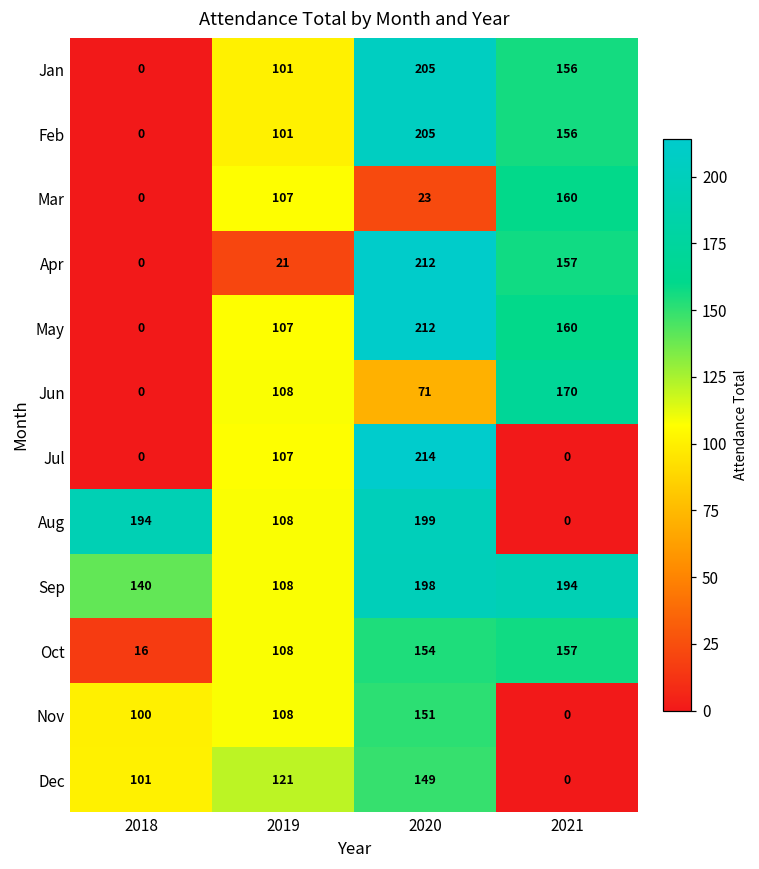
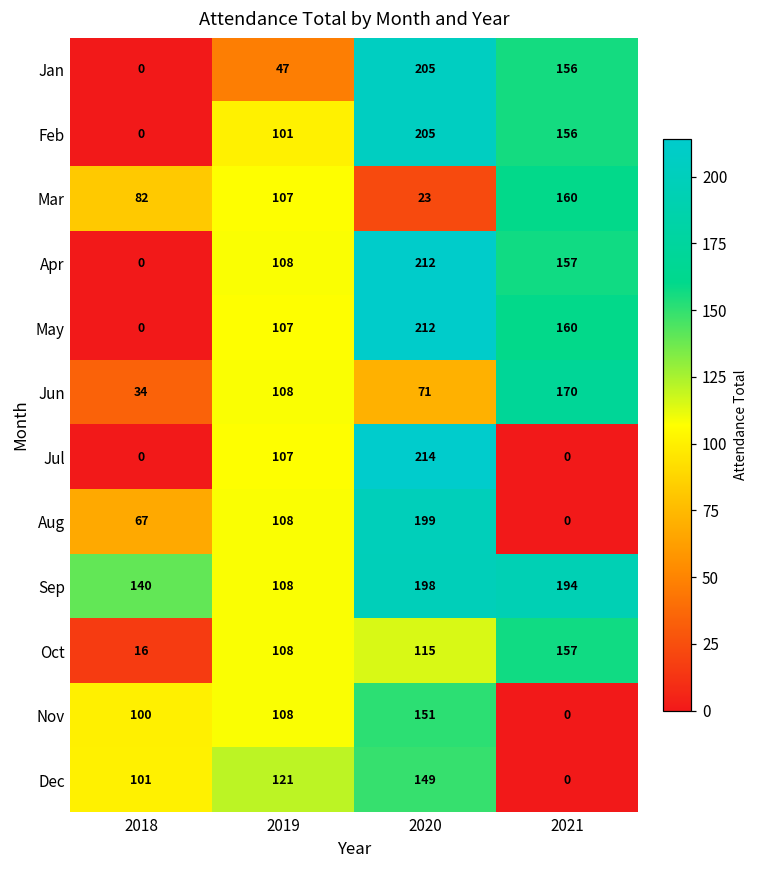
  {
    "Jan": {
      "2018": 0,
-     "2019": 101,
+     "2019": 47,
      "2020": 205,
      "2021": 156
    },
    "Feb": {
      "2018": 0,
      "2019": 101,
      "2020": 205,
      "2021": 156
    },
    "Mar": {
-     "2018": 0,
+     "2018": 82,
      "2019": 107,
      "2020": 23,
      "2021": 160
    },
    "Apr": {
      "2018": 0,
-     "2019": 21,
+     "2019": 108,
      "2020": 212,
      "2021": 157
    },
    "May": {
      "2018": 0,
      "2019": 107,
      "2020": 212,
      "2021": 160
    },
    "Jun": {
-     "2018": 0,
+     "2018": 34,
      "2019": 108,
      "2020": 71,
      "2021": 170
    },
    "Jul": {
      "2018": 0,
      "2019": 107,
      "2020": 214,
      "2021": 0
    },
    "Aug": {
-     "2018": 194,
+     "2018": 67,
      "2019": 108,
      "2020": 199,
      "2021": 0
    },
    "Sep": {
      "2018": 140,
      "2019": 108,
      "2020": 198,
      "2021": 194
    },
    "Oct": {
      "2018": 16,
      "2019": 108,
-     "2020": 154,
+     "2020": 115,
      "2021": 157
    },
    "Nov": {
      "2018": 100,
      "2019": 108,
      "2020": 151,
      "2021": 0
    },
    "Dec": {
      "2018": 101,
      "2019": 121,
      "2020": 149,
      "2021": 0
    }
  }
